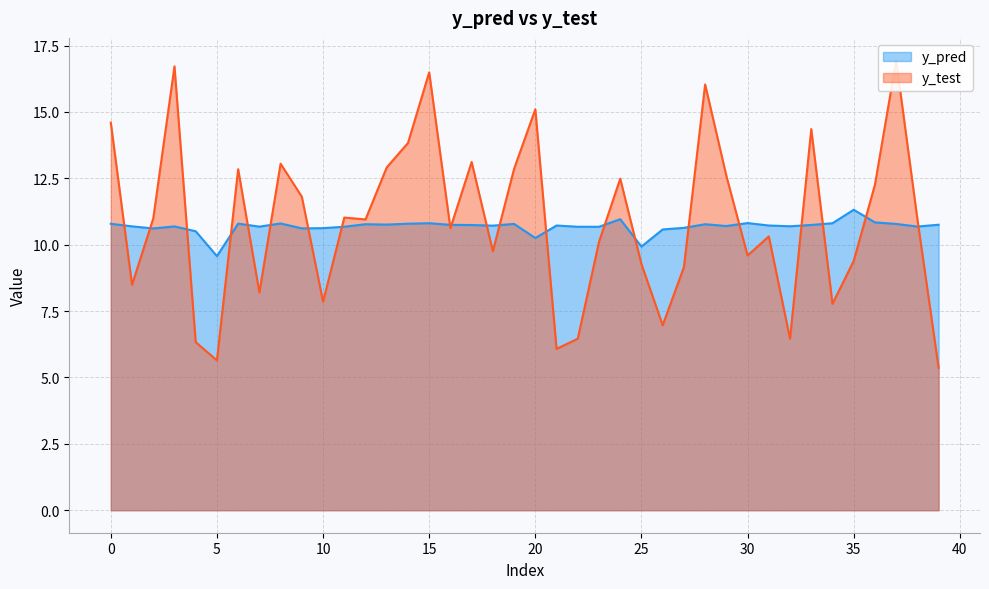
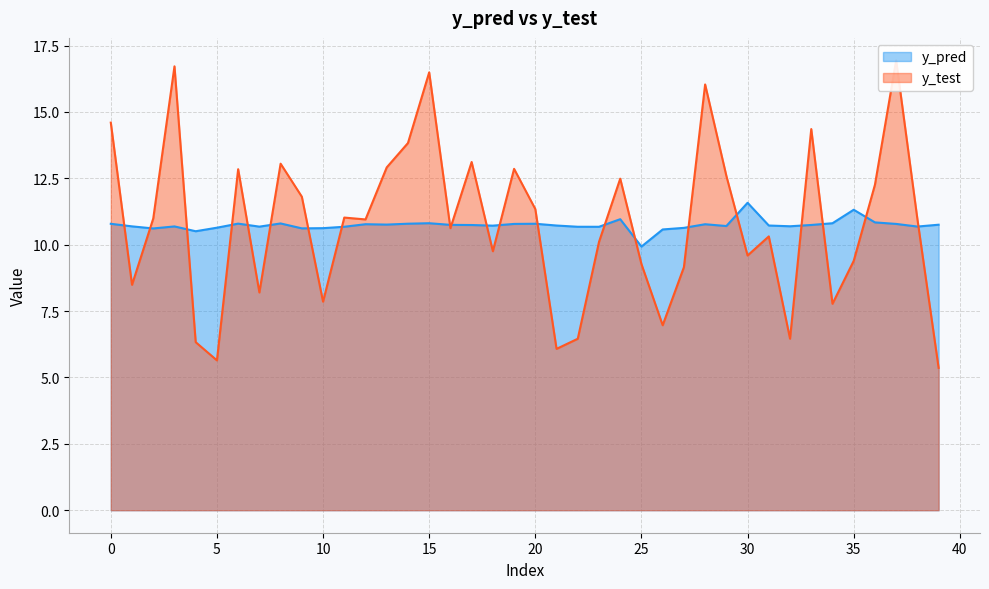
  {
    "y_pred": {
      "0": 10.8,
-     "5": 9.6,
+     "5": 10.6,
      "10": 10.6,
      "15": 10.8,
-     "20": 10.3,
+     "20": 10.8,
      "25": 9.9,
-     "30": 10.8,
+     "30": 11.6,
      "35": 11.3
    },
    "y_test": {
      "0": 14.6,
      "5": 5.6,
      "10": 7.9,
      "15": 16.5,
-     "20": 15.1,
+     "20": 11.3,
      "25": 9.3,
      "30": 9.6,
      "35": 9.4
    }
  }
